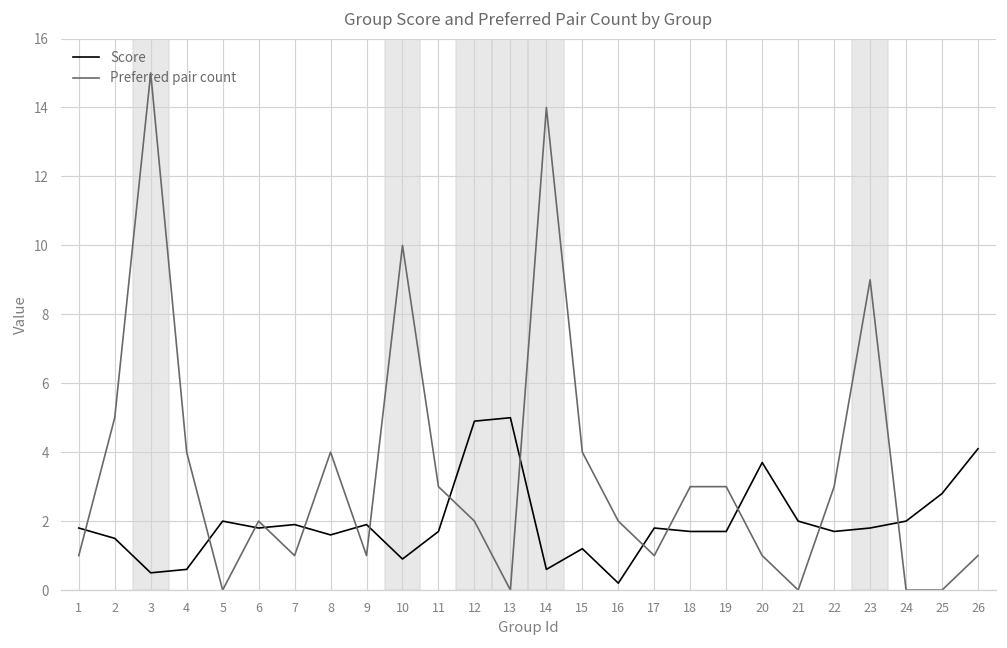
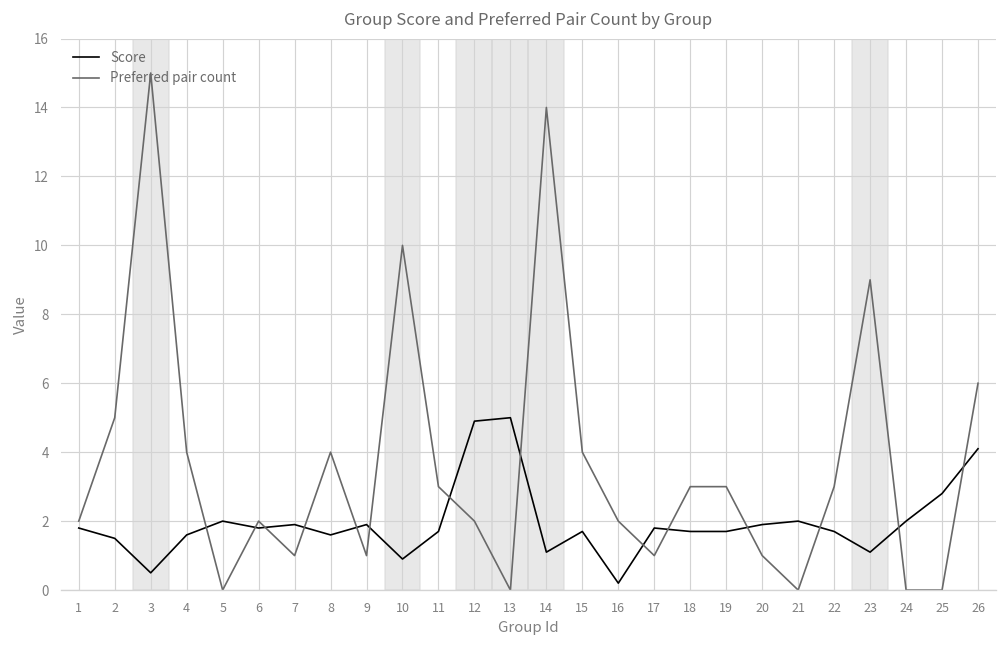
  {
    "Score": {
      "1": 1.8,
      "2": 1.5,
      "3": 0.5,
-     "4": 0.6,
+     "4": 1.6,
      "5": 2.0,
      "6": 1.8,
      "7": 1.9,
      "8": 1.6,
      "9": 1.9,
      "10": 0.9,
      "11": 1.7,
      "12": 4.9,
      "13": 5.0,
-     "14": 0.6,
-     "15": 1.2,
+     "14": 1.1,
+     "15": 1.7,
      "16": 0.2,
      "17": 1.8,
      "18": 1.7,
      "19": 1.7,
-     "20": 3.7,
+     "20": 1.9,
      "21": 2.0,
      "22": 1.7,
-     "23": 1.8,
+     "23": 1.1,
      "24": 2.0,
      "25": 2.8,
      "26": 4.1
    },
    "Preferred pair count": {
-     "1": 1,
+     "1": 2,
      "2": 5,
      "3": 15,
      "4": 4,
      "5": 0,
      "6": 2,
      "7": 1,
      "8": 4,
      "9": 1,
      "10": 10,
      "11": 3,
      "12": 2,
      "13": 0,
      "14": 14,
      "15": 4,
      "16": 2,
      "17": 1,
      "18": 3,
      "19": 3,
      "20": 1,
      "21": 0,
      "22": 3,
      "23": 9,
      "24": 0,
      "25": 0,
-     "26": 1
+     "26": 6
    }
  }
